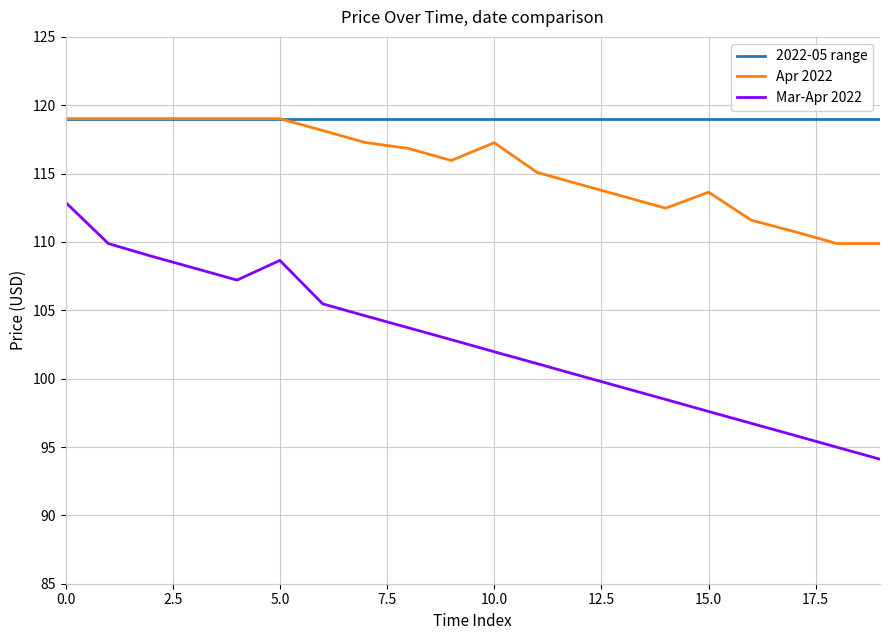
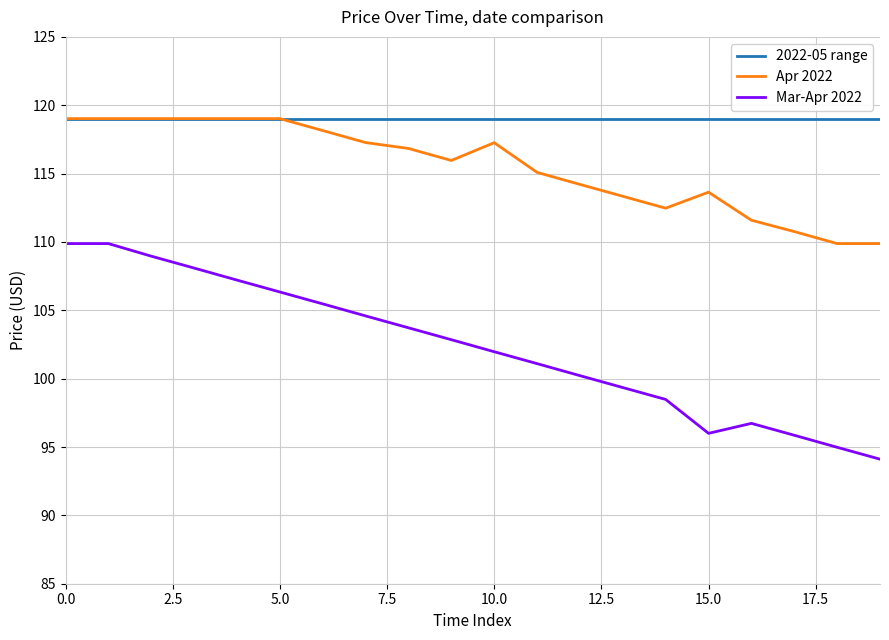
  {
    "2022-05 range": {
      "10.0": 119.0,
      "15.0": 119.0
    },
    "Apr 2022": {
      "10.0": 117.3,
      "15.0": 113.6
    },
    "Mar-Apr 2022": {
-     "0.0": 112.9,
-     "5.0": 108.7,
+     "0.0": 109.9,
+     "5.0": 106.3,
      "10.0": 102.0,
-     "15.0": 97.6
+     "15.0": 96.0
    }
  }
